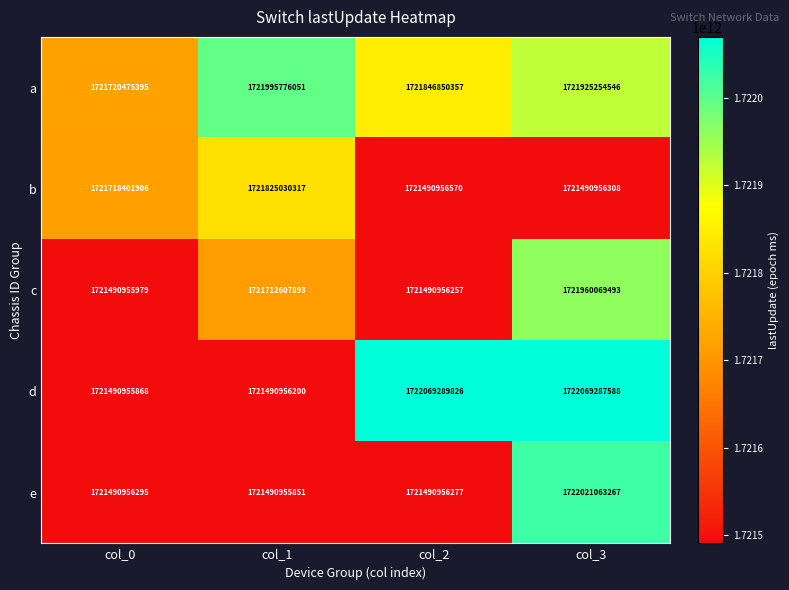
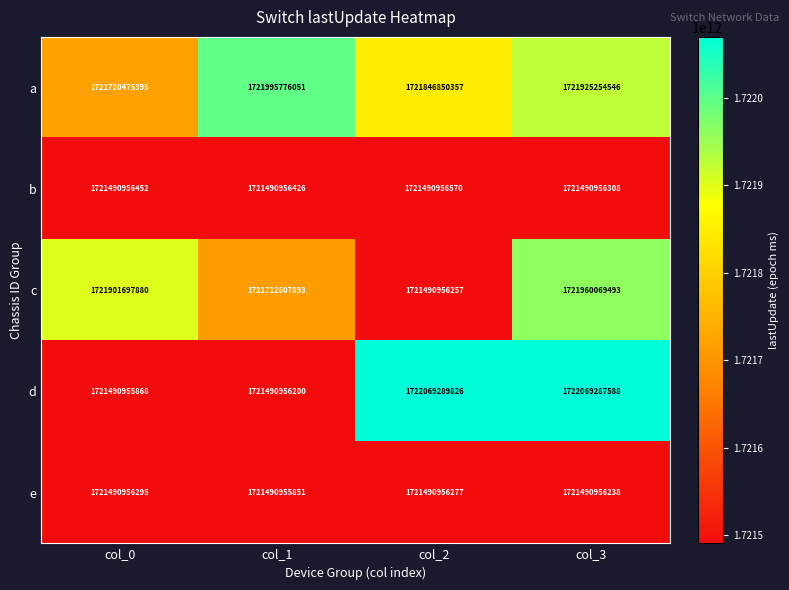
  {
    "a": {
      "col_0": 1721720475395,
      "col_1": 1721995776051,
      "col_2": 1721846850357,
      "col_3": 1721925254546
    },
    "b": {
-     "col_0": 1721718401906,
-     "col_1": 1721825030317,
+     "col_0": 1721490956452,
+     "col_1": 1721490956426,
      "col_2": 1721490956570,
      "col_3": 1721490956308
    },
    "c": {
-     "col_0": 1721490955979,
+     "col_0": 1721901697880,
      "col_1": 1721712607893,
      "col_2": 1721490956257,
      "col_3": 1721960069493
    },
    "d": {
      "col_0": 1721490955868,
      "col_1": 1721490956200,
      "col_2": 1722069289826,
      "col_3": 1722069287588
    },
    "e": {
      "col_0": 1721490956295,
      "col_1": 1721490955851,
      "col_2": 1721490956277,
-     "col_3": 1722021063267
+     "col_3": 1721490956238
    }
  }
